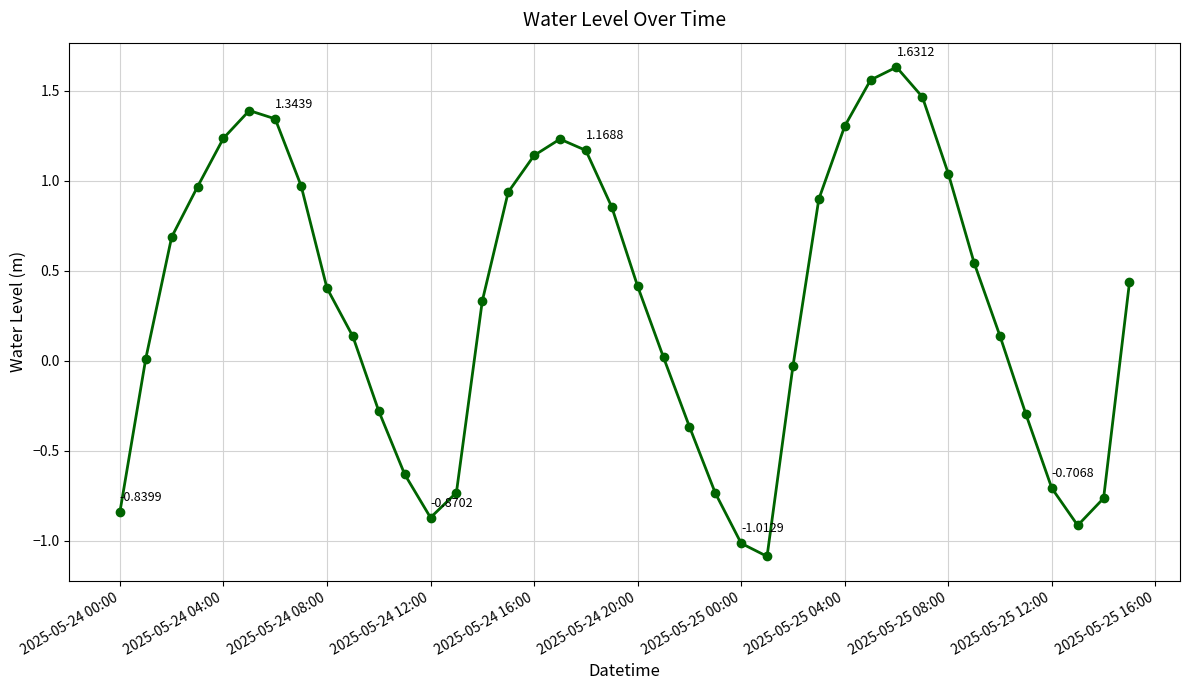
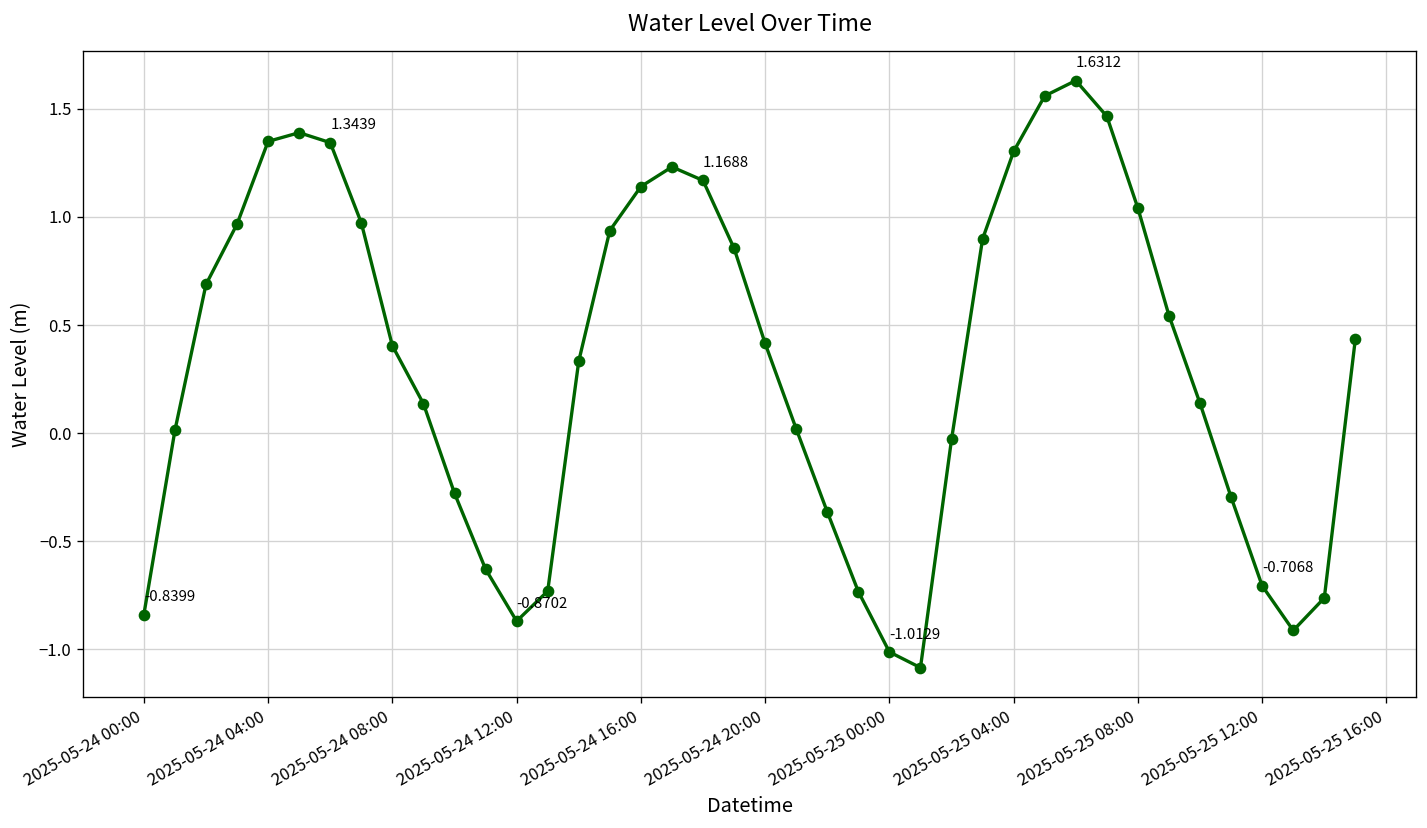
  {
-   "2025-05-24 04:00": 1.24,
+   "2025-05-24 04:00": 1.35,
    "2025-05-24 08:00": 0.40,
    "2025-05-24 16:00": 1.14,
    "2025-05-24 20:00": 0.41,
    "2025-05-25 04:00": 1.30,
    "2025-05-25 08:00": 1.04
  }
